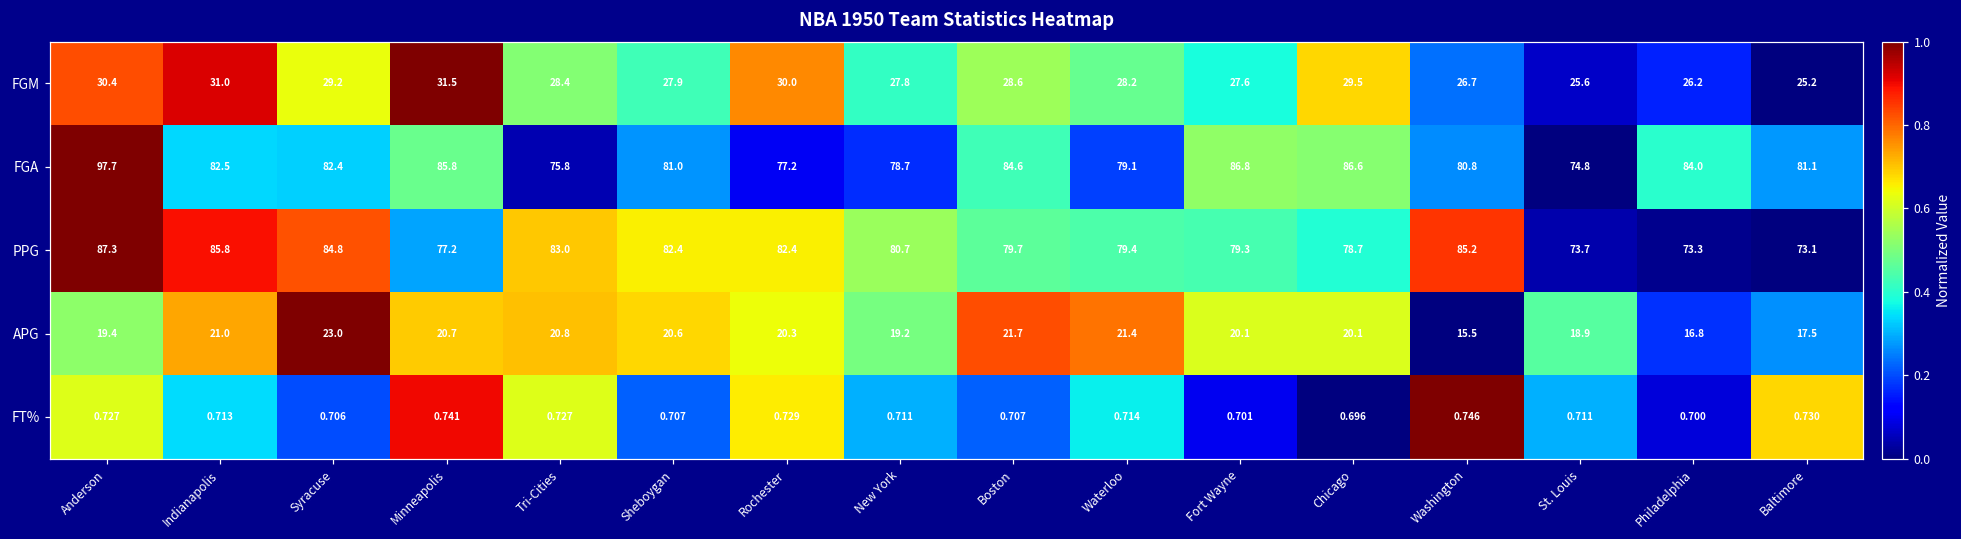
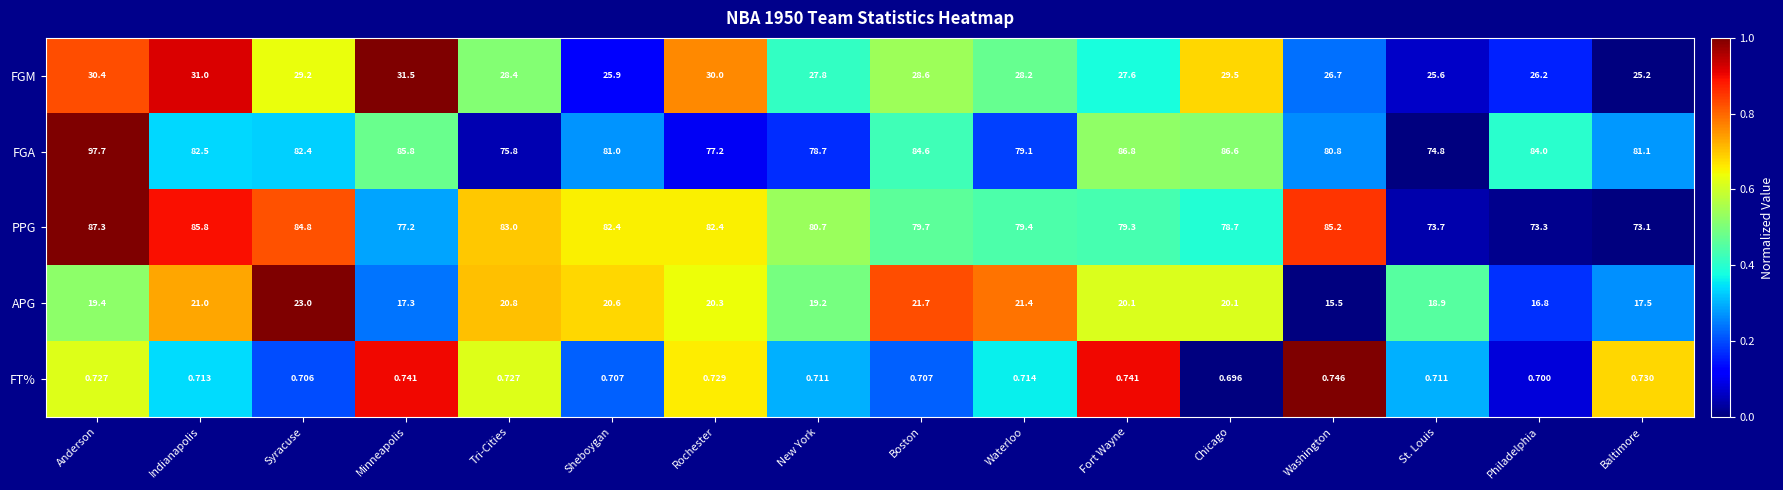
  {
    "FGM": {
      "Anderson": 30.4,
      "Indianapolis": 31.0,
      "Syracuse": 29.2,
      "Minneapolis": 31.5,
      "Tri-Cities": 28.4,
-     "Sheboygan": 27.9,
+     "Sheboygan": 25.9,
      "Rochester": 30.0,
      "New York": 27.8,
      "Boston": 28.6,
      "Waterloo": 28.2,
      "Fort Wayne": 27.6,
      "Chicago": 29.5,
      "Washington": 26.7,
      "St. Louis": 25.6,
      "Philadelphia": 26.2,
      "Baltimore": 25.2
    },
    "FGA": {
      "Anderson": 97.7,
      "Indianapolis": 82.5,
      "Syracuse": 82.4,
      "Minneapolis": 85.8,
      "Tri-Cities": 75.8,
      "Sheboygan": 81.0,
      "Rochester": 77.2,
      "New York": 78.7,
      "Boston": 84.6,
      "Waterloo": 79.1,
      "Fort Wayne": 86.8,
      "Chicago": 86.6,
      "Washington": 80.8,
      "St. Louis": 74.8,
      "Philadelphia": 84.0,
      "Baltimore": 81.1
    },
    "PPG": {
      "Anderson": 87.3,
      "Indianapolis": 85.8,
      "Syracuse": 84.8,
      "Minneapolis": 77.2,
      "Tri-Cities": 83.0,
      "Sheboygan": 82.4,
      "Rochester": 82.4,
      "New York": 80.7,
      "Boston": 79.7,
      "Waterloo": 79.4,
      "Fort Wayne": 79.3,
      "Chicago": 78.7,
      "Washington": 85.2,
      "St. Louis": 73.7,
      "Philadelphia": 73.3,
      "Baltimore": 73.1
    },
    "APG": {
      "Anderson": 19.4,
      "Indianapolis": 21.0,
      "Syracuse": 23.0,
-     "Minneapolis": 20.7,
+     "Minneapolis": 17.3,
      "Tri-Cities": 20.8,
      "Sheboygan": 20.6,
      "Rochester": 20.3,
      "New York": 19.2,
      "Boston": 21.7,
      "Waterloo": 21.4,
      "Fort Wayne": 20.1,
      "Chicago": 20.1,
      "Washington": 15.5,
      "St. Louis": 18.9,
      "Philadelphia": 16.8,
      "Baltimore": 17.5
    },
    "FT%": {
      "Anderson": 0.727,
      "Indianapolis": 0.713,
      "Syracuse": 0.706,
      "Minneapolis": 0.741,
      "Tri-Cities": 0.727,
      "Sheboygan": 0.707,
      "Rochester": 0.729,
      "New York": 0.711,
      "Boston": 0.707,
      "Waterloo": 0.714,
-     "Fort Wayne": 0.701,
+     "Fort Wayne": 0.741,
      "Chicago": 0.696,
      "Washington": 0.746,
      "St. Louis": 0.711,
      "Philadelphia": 0.700,
      "Baltimore": 0.730
    }
  }
